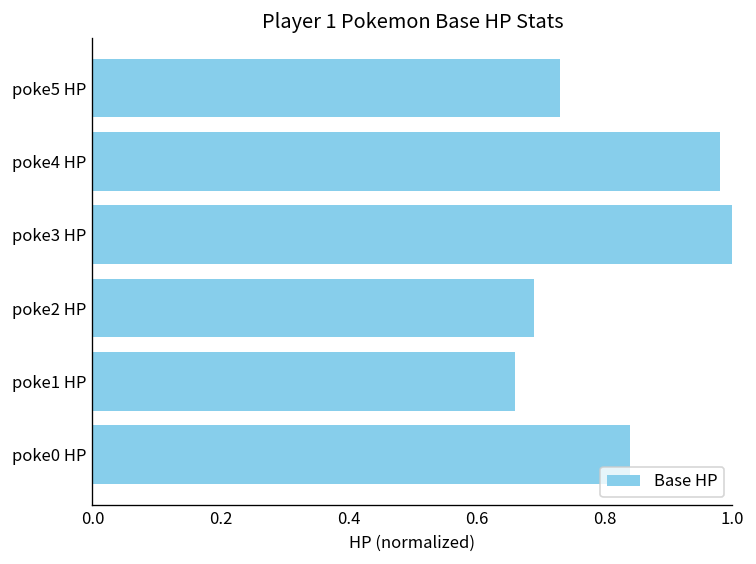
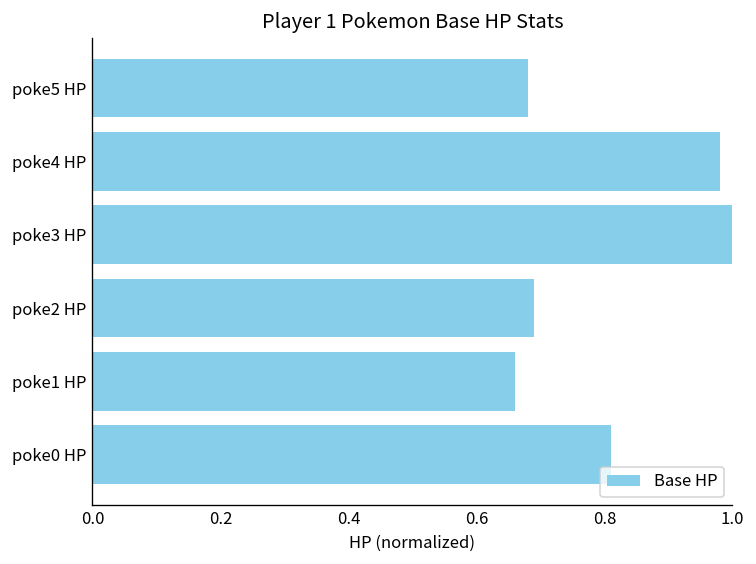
  {
-   "poke5 HP": 0.73,
+   "poke5 HP": 0.68,
    "poke4 HP": 0.98,
    "poke3 HP": 1.00,
    "poke2 HP": 0.69,
    "poke1 HP": 0.66,
-   "poke0 HP": 0.84
+   "poke0 HP": 0.81
  }
